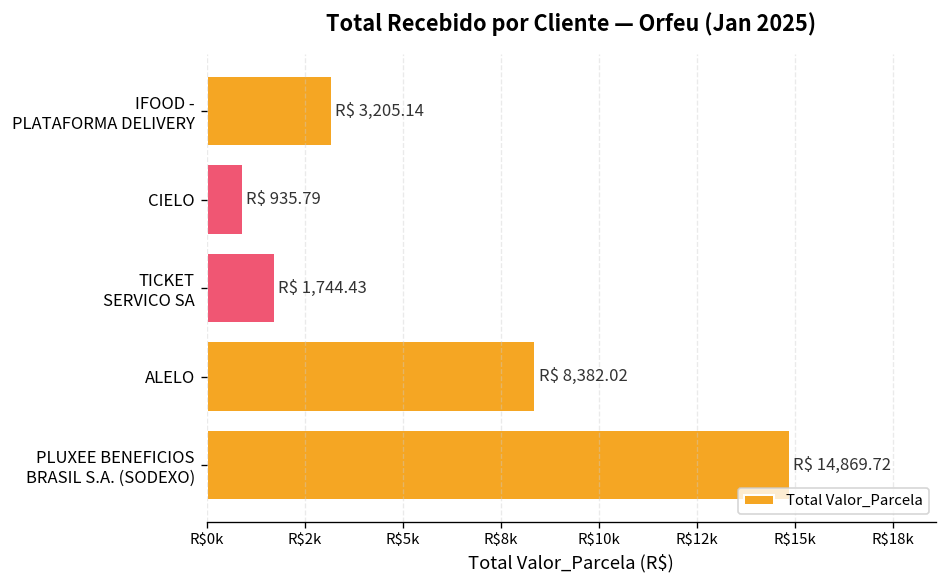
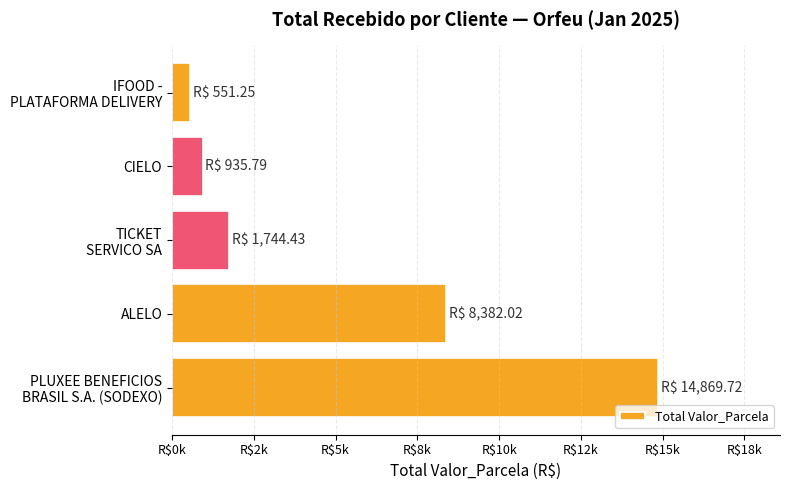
  {
-   "IFOOD - PLATAFORMA DELIVERY": "3,205.14",
+   "IFOOD - PLATAFORMA DELIVERY": "551.25",
    "CIELO": "935.79",
    "TICKET SERVICO SA": "1,744.43",
    "ALELO": "8,382.02",
    "PLUXEE BENEFICIOS BRASIL S.A. (SODEXO)": "14,869.72"
  }
